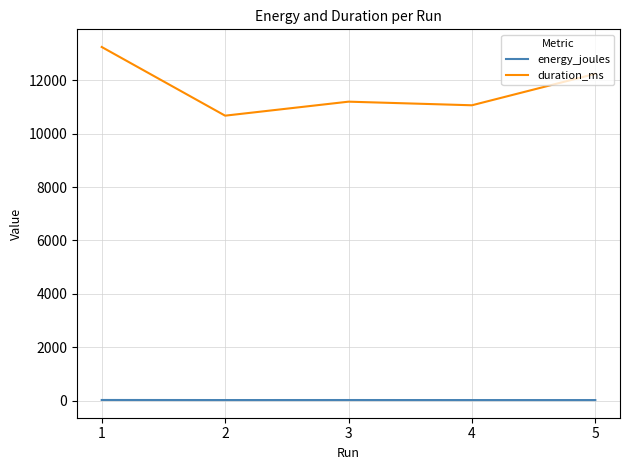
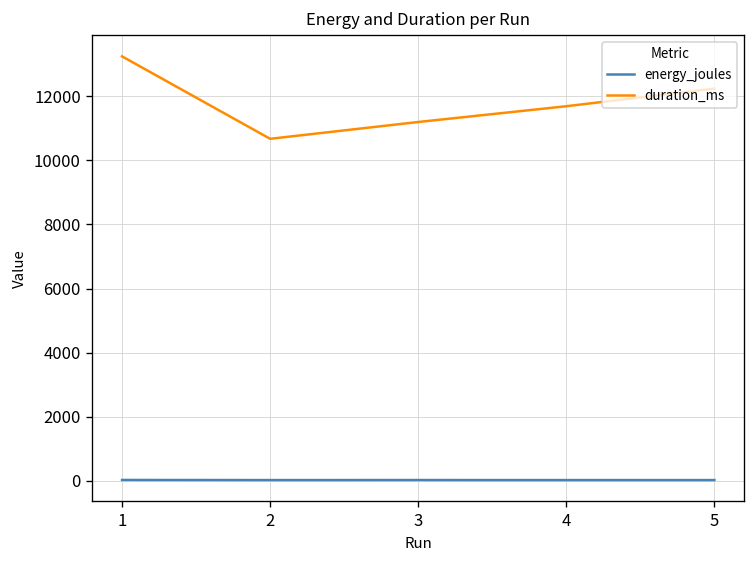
  {
    "energy_joules": {
      "1": 0,
      "2": 0,
      "3": 0,
      "4": 0,
      "5": 0
    },
    "duration_ms": {
      "1": 13200,
      "2": 10700,
      "3": 11200,
-     "4": 11100
+     "4": 11700
    }
  }
